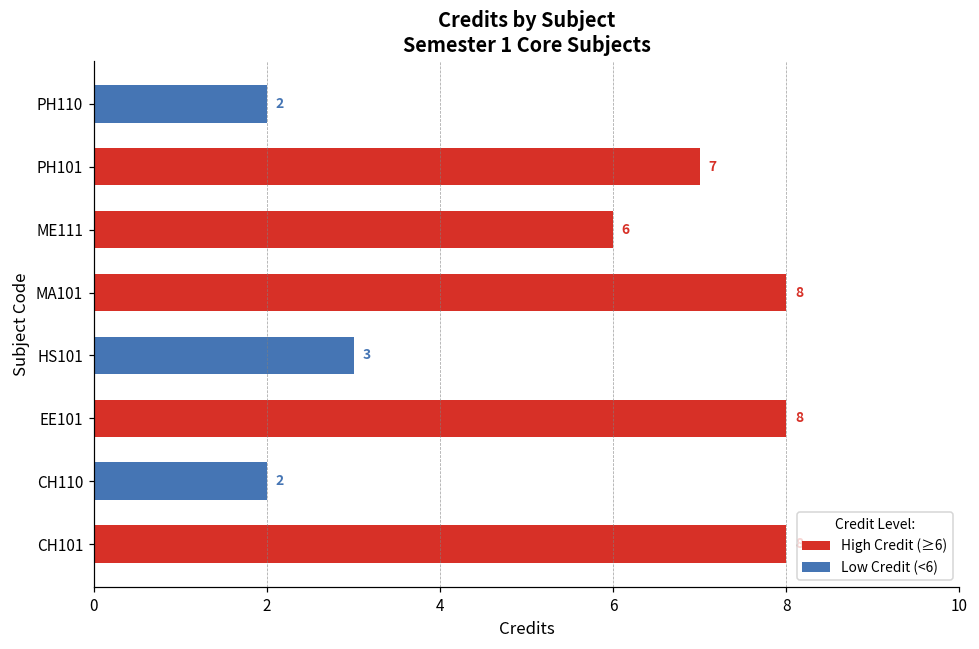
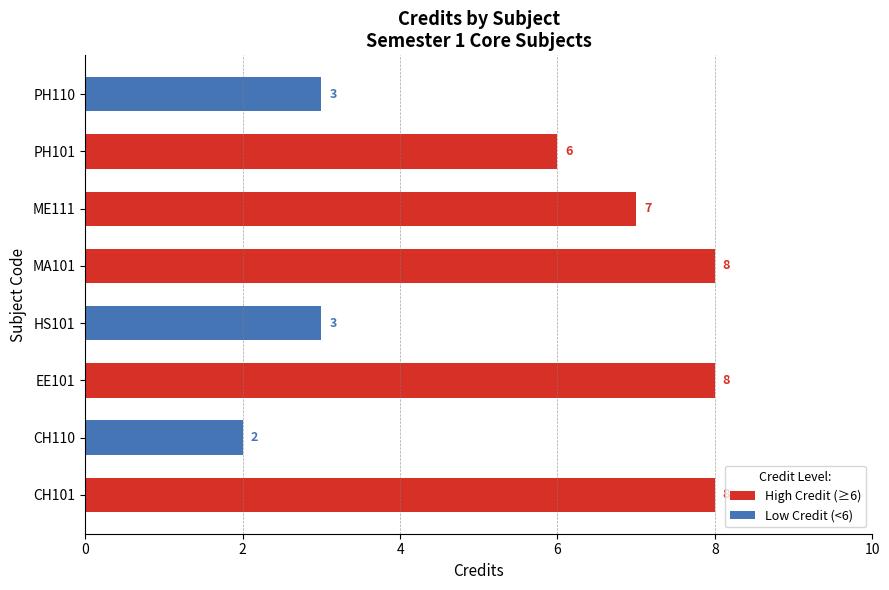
  {
-   "PH110": 2,
-   "PH101": 7,
-   "ME111": 6,
+   "PH110": 3,
+   "PH101": 6,
+   "ME111": 7,
    "MA101": 8,
    "HS101": 3,
    "EE101": 8,
    "CH110": 2
  }
